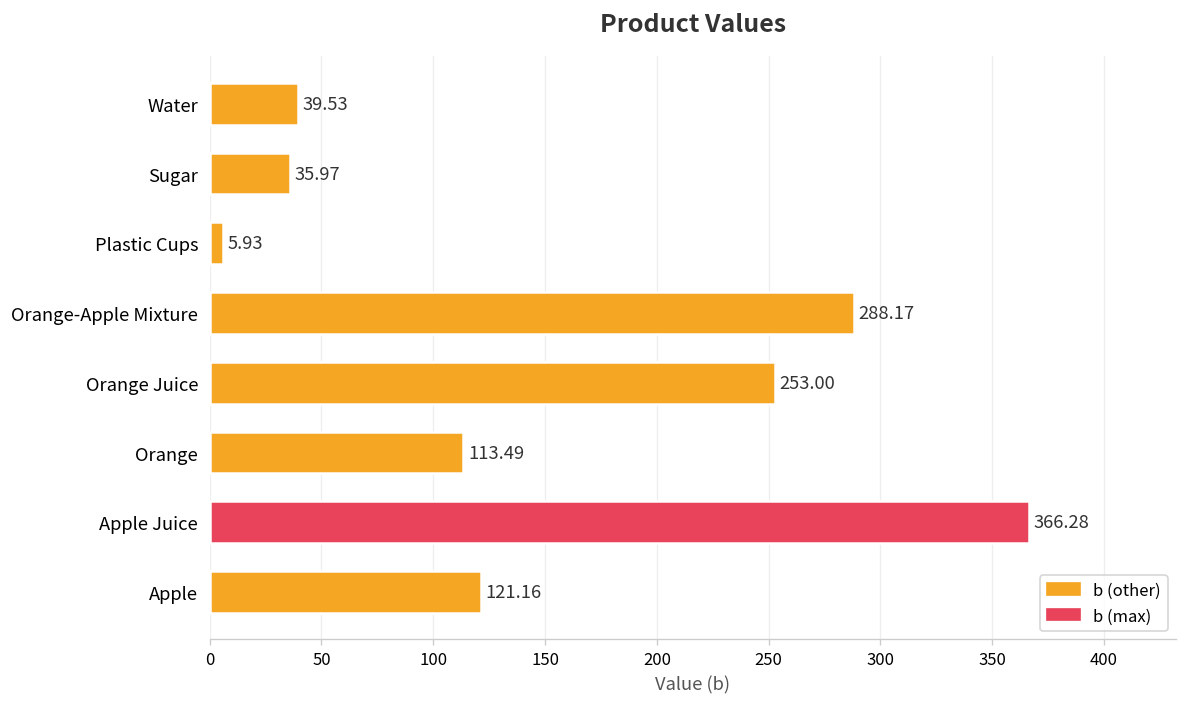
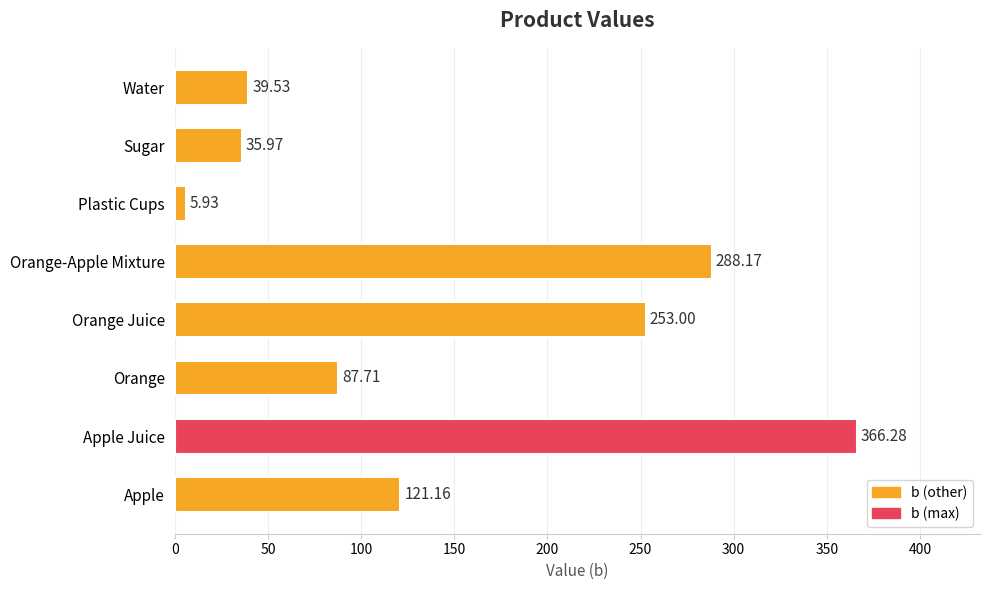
  {
    "Water": 39.53,
    "Sugar": 35.97,
    "Plastic Cups": 5.93,
    "Orange-Apple Mixture": 288.17,
    "Orange Juice": 253.00,
-   "Orange": 113.49,
+   "Orange": 87.71,
    "Apple Juice": 366.28,
    "Apple": 121.16
  }
